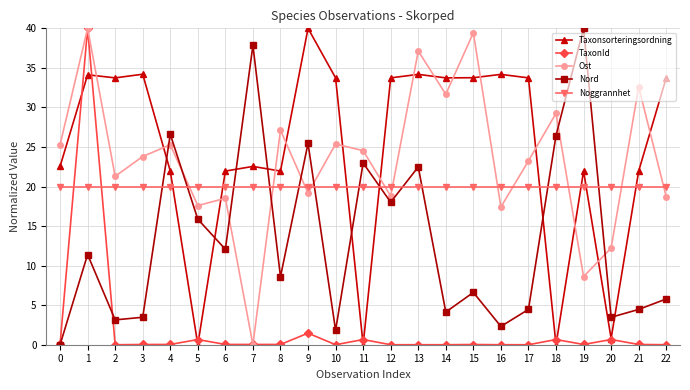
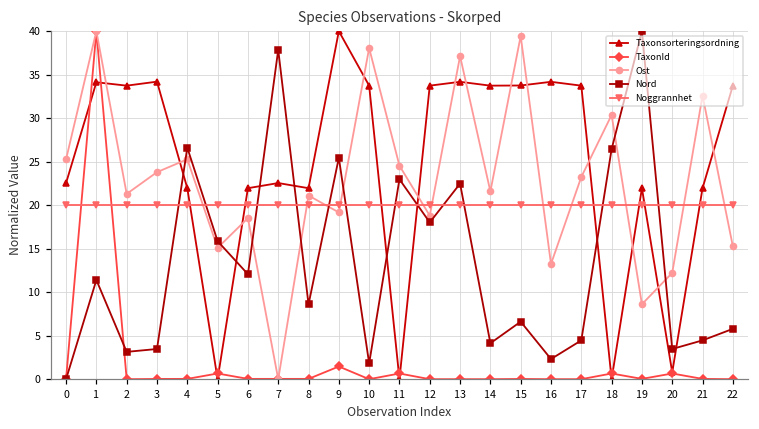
  {
    "Ost": {
      "0": 25,
      "2": 21,
      "3": 24,
      "4": 25,
-     "5": 18,
+     "5": 15,
      "6": 19,
-     "8": 27,
+     "8": 21,
      "9": 19,
-     "10": 25,
+     "10": 38,
      "11": 25,
      "12": 19,
      "13": 37,
-     "14": 32,
+     "14": 22,
      "15": 39,
-     "16": 17,
+     "16": 13,
      "17": 23,
-     "18": 29,
+     "18": 30,
      "19": 9,
      "20": 12,
-     "22": 19
+     "22": 15
    }
  }
